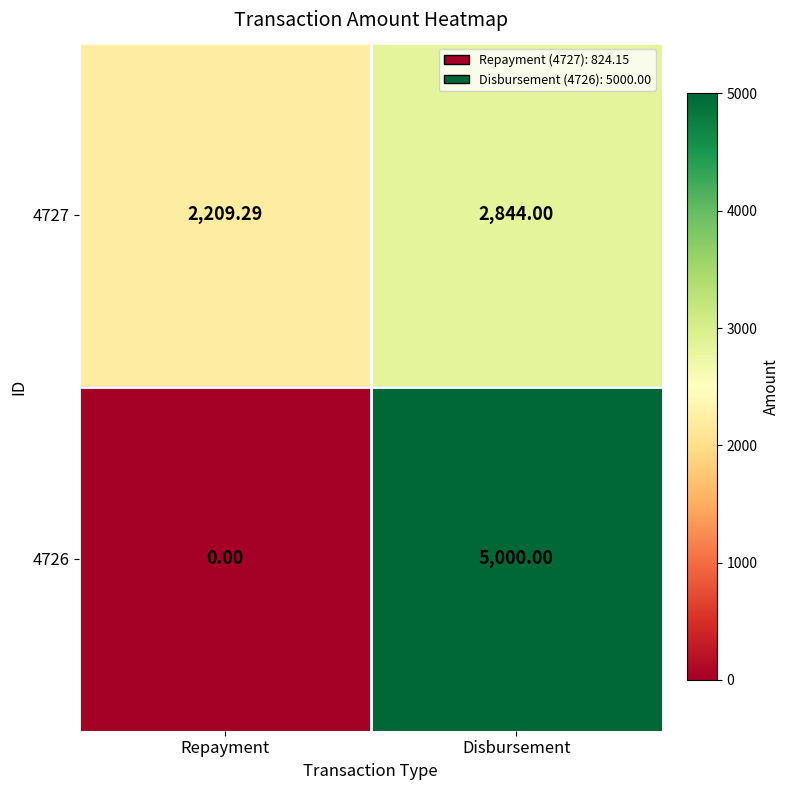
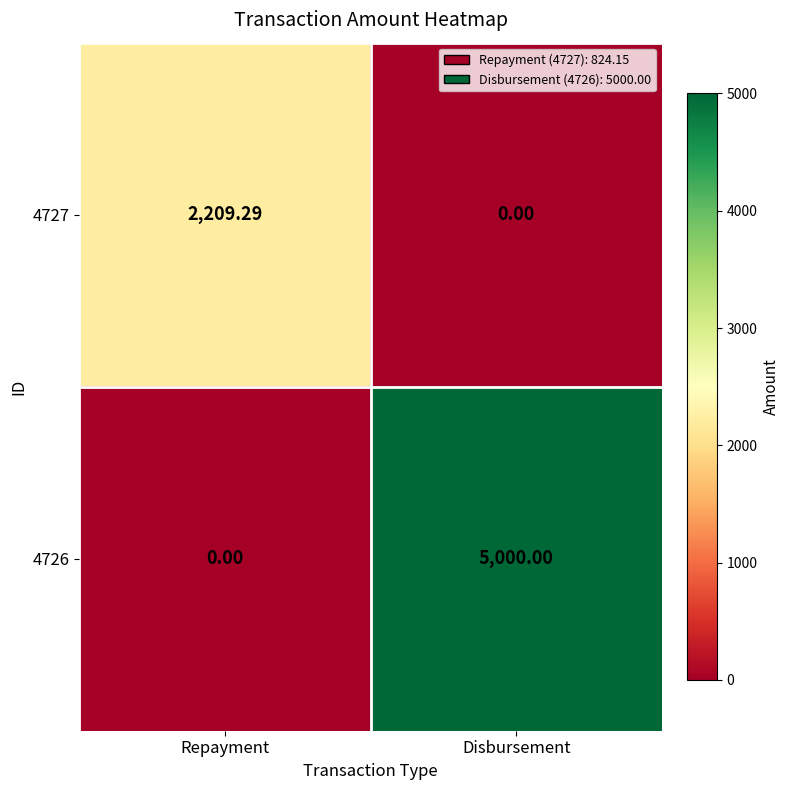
  {
    "4727": {
      "Repayment": "2,209.29",
-     "Disbursement": "2,844.00"
+     "Disbursement": "0.00"
    },
    "4726": {
      "Repayment": "0.00",
      "Disbursement": "5,000.00"
    }
  }
